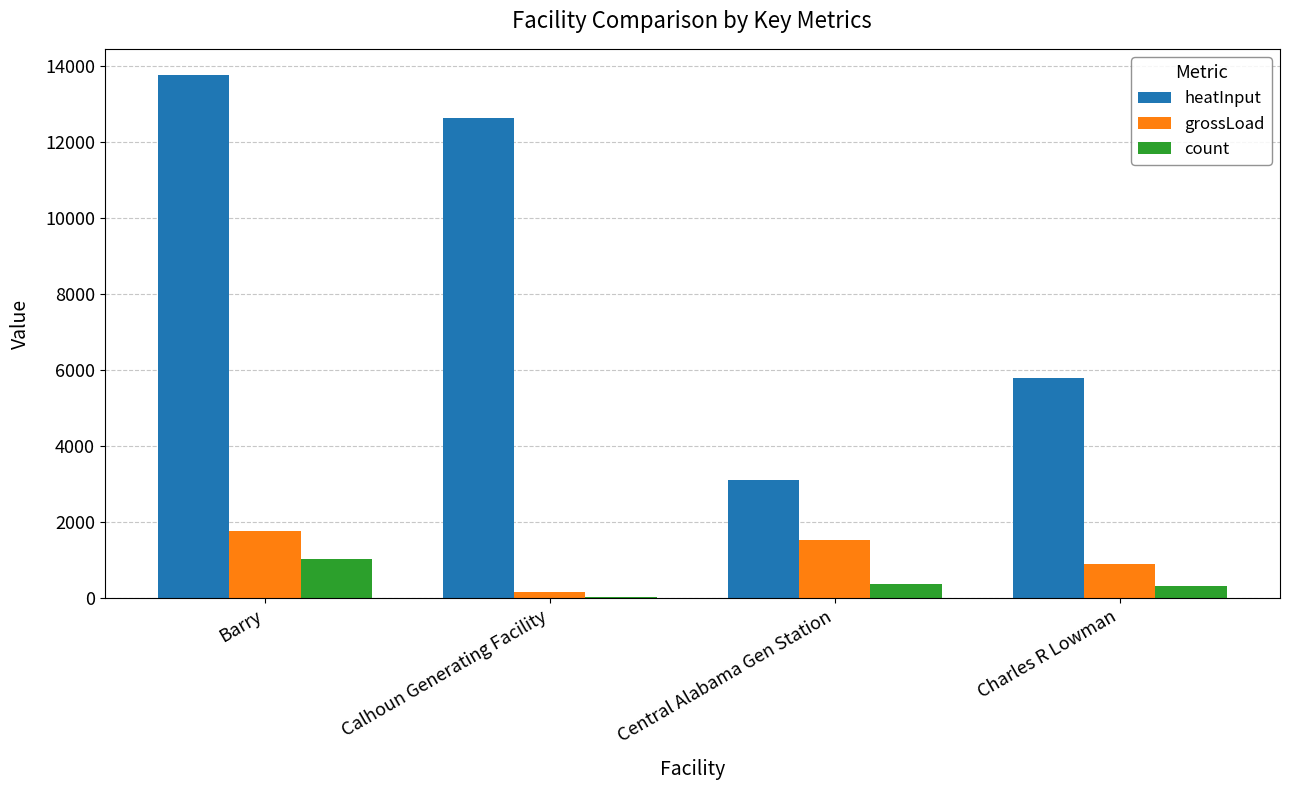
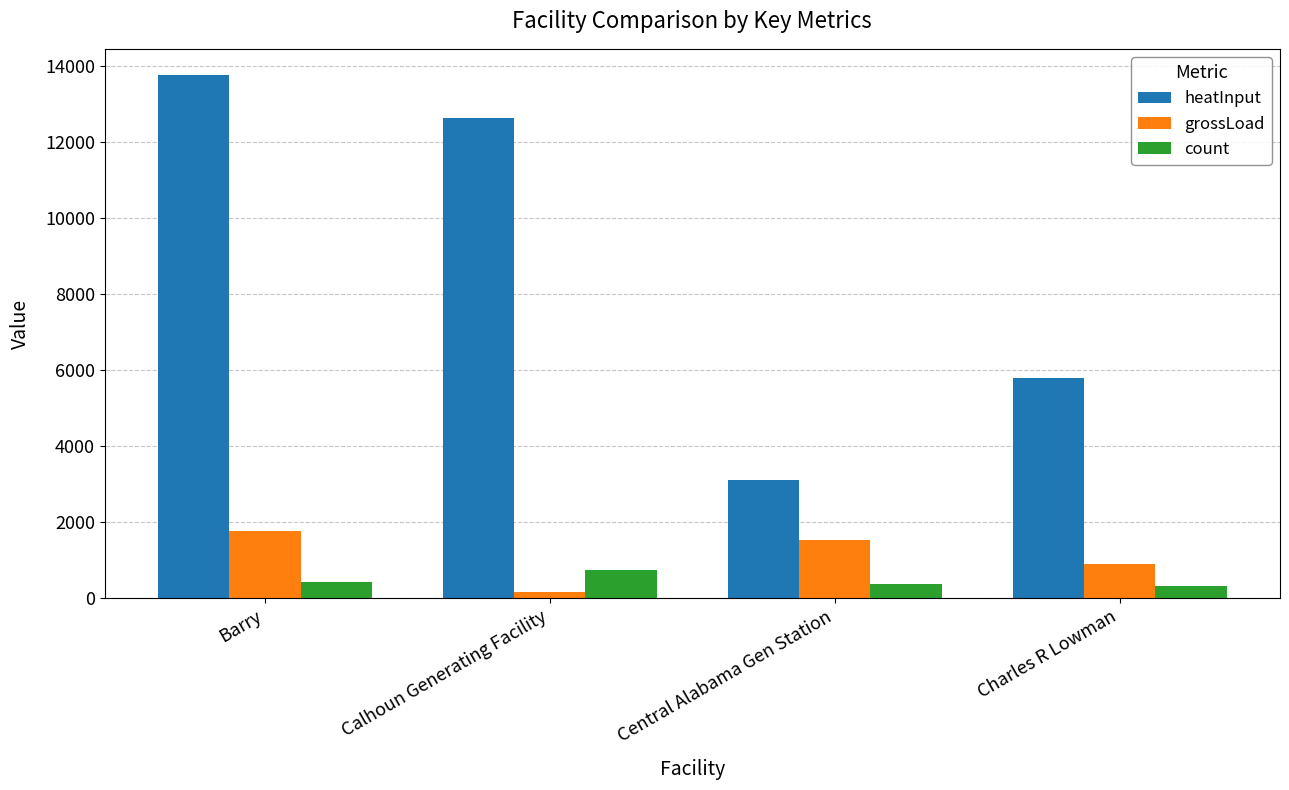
  {
    "heatInput": {
      "Barry": 13800,
      "Calhoun Generating Facility": 12600,
      "Central Alabama Gen Station": 3100,
      "Charles R Lowman": 5800
    },
    "grossLoad": {
      "Barry": 1800,
      "Calhoun Generating Facility": 200,
      "Central Alabama Gen Station": 1500,
      "Charles R Lowman": 900
    },
    "count": {
-     "Barry": 1000,
-     "Calhoun Generating Facility": 0,
+     "Barry": 400,
+     "Calhoun Generating Facility": 700,
      "Central Alabama Gen Station": 400,
      "Charles R Lowman": 300
    }
  }
